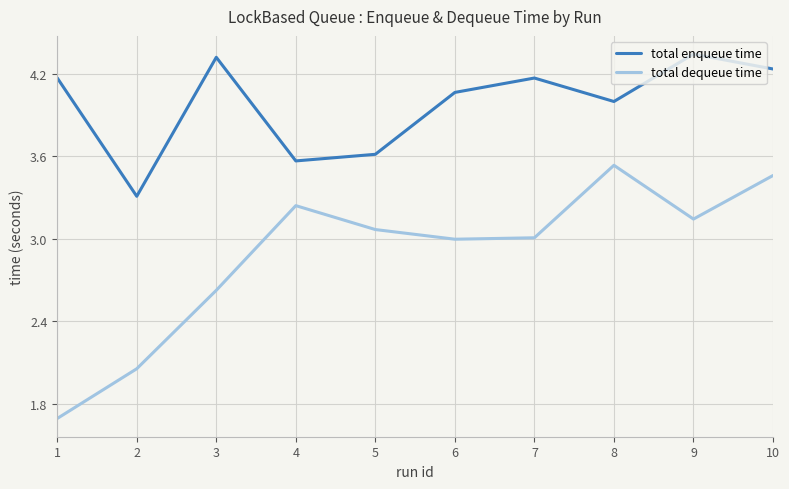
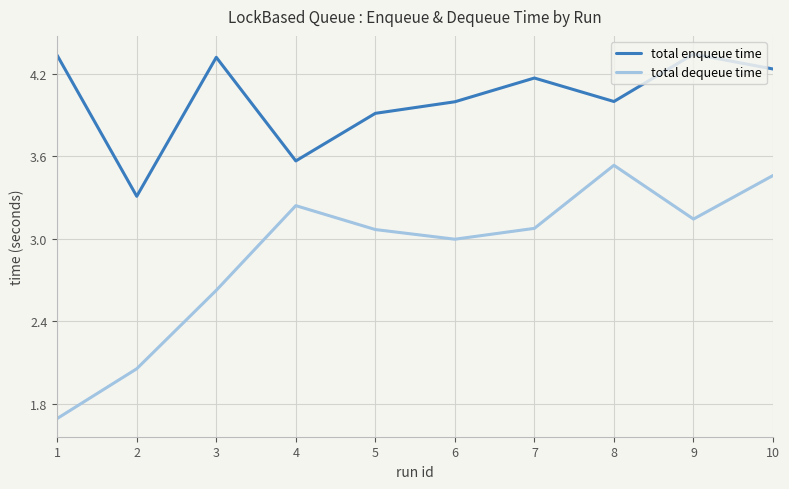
  {
    "total enqueue time": {
-     "1": 4.17,
+     "1": 4.33,
      "2": 3.31,
      "3": 4.32,
      "4": 3.57,
-     "5": 3.61,
-     "6": 4.06,
+     "5": 3.91,
+     "6": 4.00,
      "7": 4.17,
      "8": 4.00,
      "10": 4.23
    },
    "total dequeue time": {
      "1": 1.69,
      "2": 2.06,
      "3": 2.63,
      "4": 3.24,
      "5": 3.07,
      "6": 3.00,
-     "7": 3.01,
+     "7": 3.08,
      "8": 3.53,
      "9": 3.14,
      "10": 3.46
    }
  }
